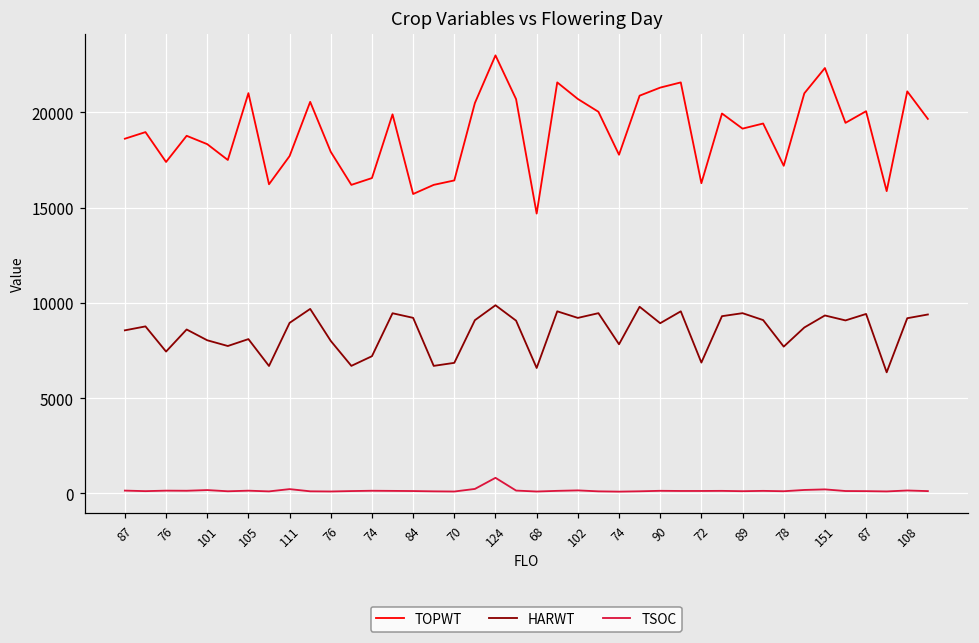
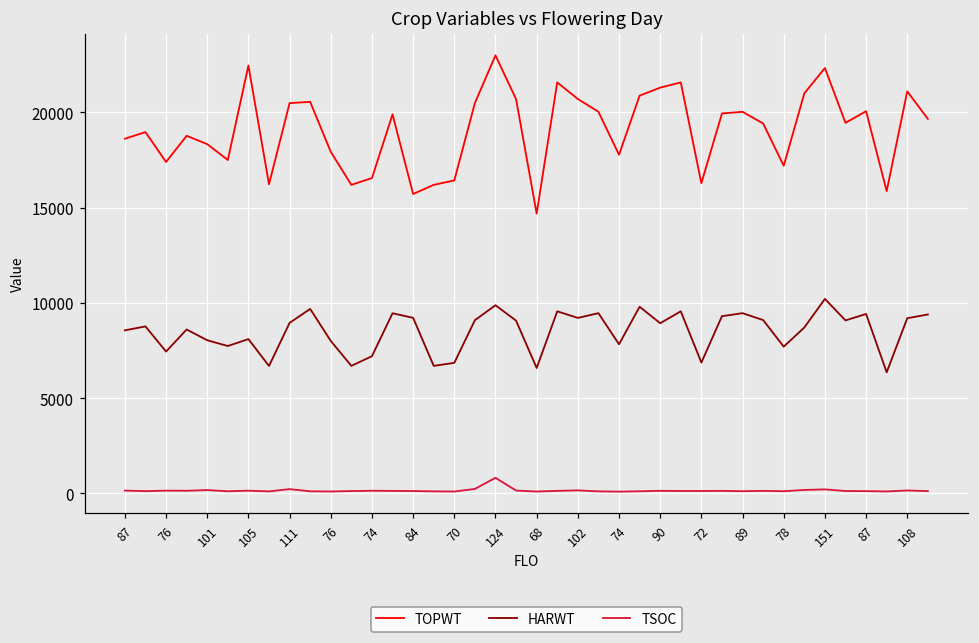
  {
    "TOPWT": {
      "101": 18300,
-     "105": 21000,
-     "111": 17700,
+     "105": 22500,
+     "111": 20500,
      "84": 15700,
      "70": 16400,
      "124": 23000,
      "68": 14700,
      "102": 20700,
      "90": 21300,
      "72": 16300,
-     "89": 19100,
+     "89": 20000,
      "78": 17200,
      "151": 22300,
      "108": 21100
    },
    "HARWT": {
      "101": 8000,
      "105": 8100,
      "111": 9000,
      "84": 9200,
      "70": 6900,
      "124": 9900,
      "68": 6600,
      "102": 9200,
      "90": 8900,
      "72": 6900,
      "89": 9500,
      "78": 7700,
-     "151": 9300,
+     "151": 10200,
      "108": 9200
    },
    "TSOC": {
      "101": 200,
      "105": 100,
      "111": 200,
      "84": 100,
      "70": 100,
      "124": 800,
      "68": 100,
      "102": 200,
      "90": 100,
      "72": 100,
      "89": 100,
      "78": 100,
      "151": 200,
      "108": 200
    }
  }
